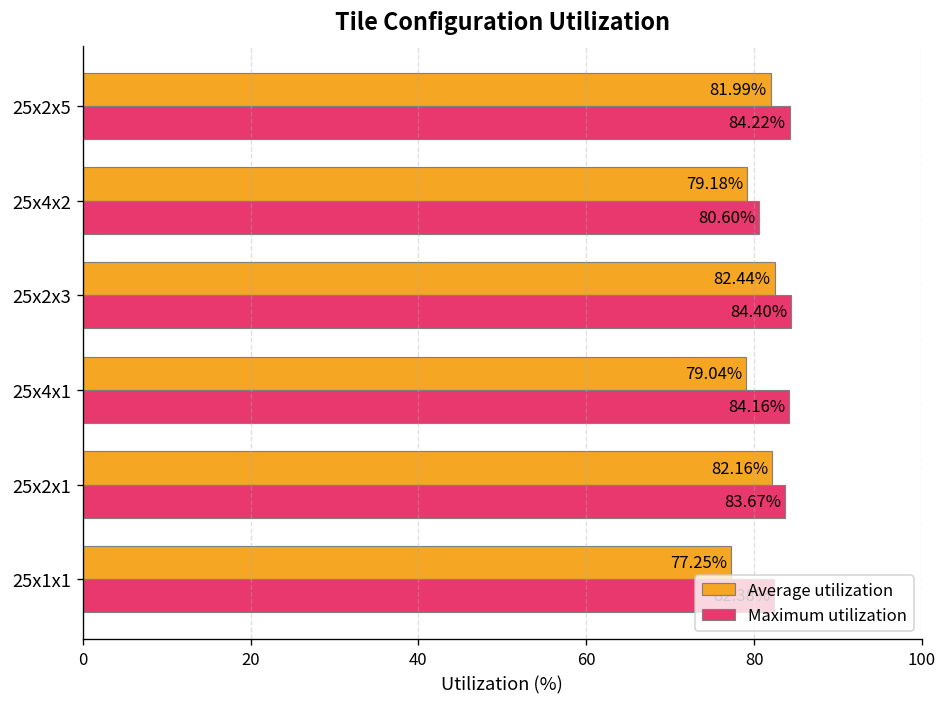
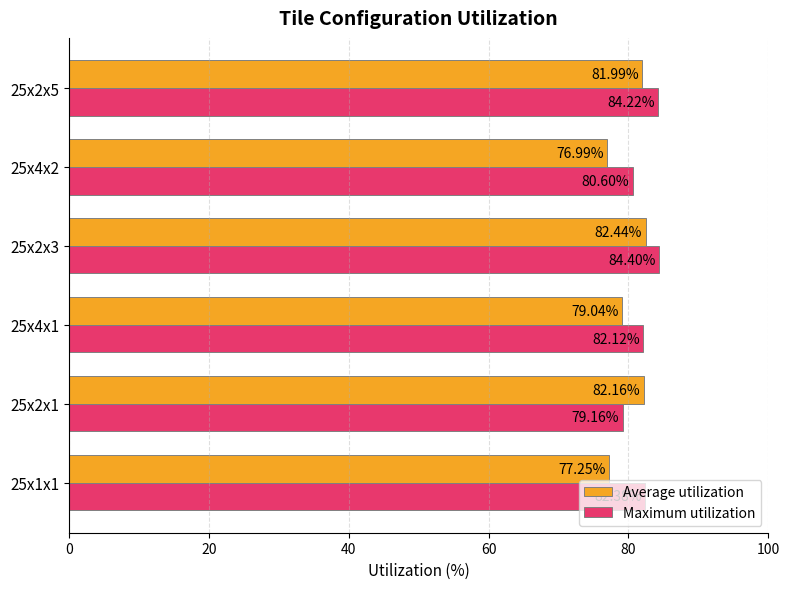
  {
    "Average utilization": {
      "25x2x5": "81.99%",
-     "25x4x2": "79.18%",
+     "25x4x2": "76.99%",
      "25x2x3": "82.44%",
      "25x4x1": "79.04%",
      "25x2x1": "82.16%",
      "25x1x1": "77.25%"
    },
    "Maximum utilization": {
      "25x2x5": "84.22%",
      "25x4x2": "80.60%",
      "25x2x3": "84.40%",
-     "25x4x1": "84.16%",
-     "25x2x1": "83.67%"
+     "25x4x1": "82.12%",
+     "25x2x1": "79.16%"
    }
  }
